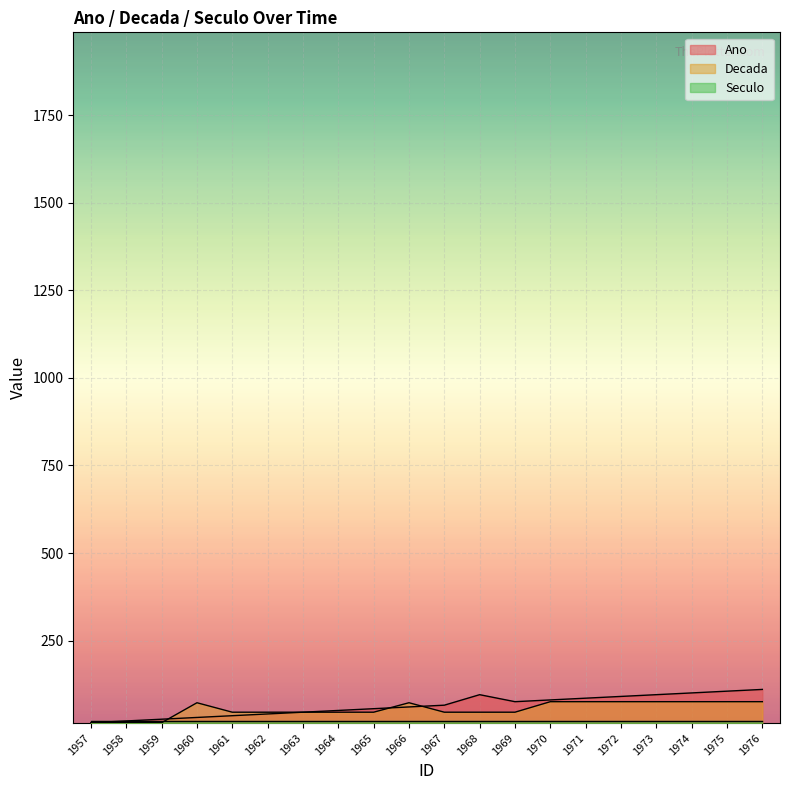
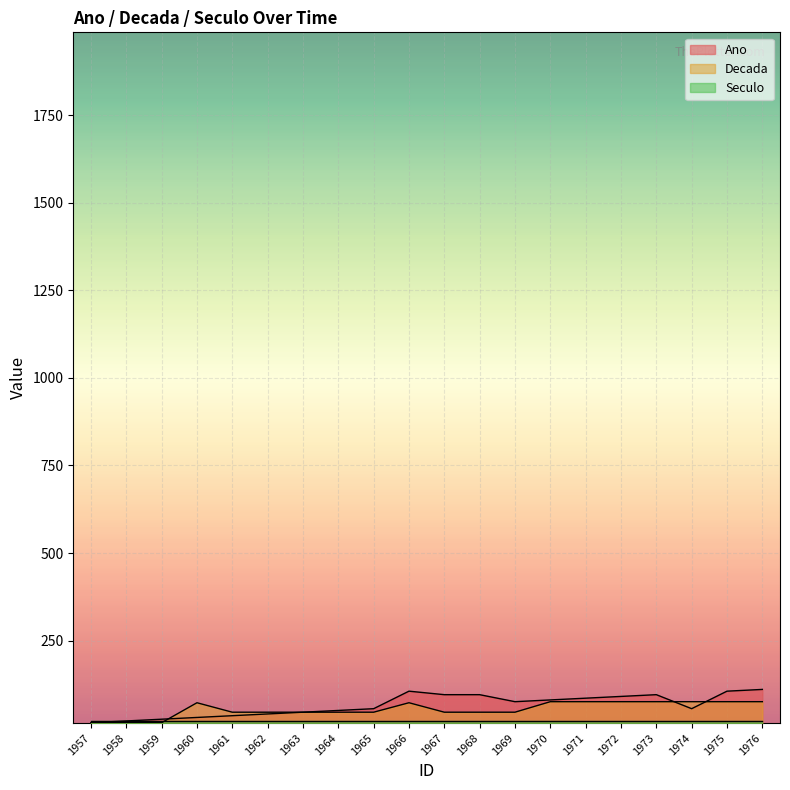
  {
    "Ano": {
      "1960": 30,
      "1961": 40,
      "1965": 60,
-     "1966": 60,
-     "1967": 70,
+     "1966": 110,
+     "1967": 100,
      "1968": 100,
      "1969": 80,
      "1971": 90,
      "1972": 90,
      "1973": 100,
-     "1974": 100,
+     "1974": 60,
      "1975": 110,
      "1976": 110
    },
    "Decada": {
      "1960": 70,
      "1961": 50,
      "1965": 50,
      "1966": 70,
      "1967": 50,
      "1968": 50,
      "1969": 50,
      "1971": 80,
      "1972": 80,
      "1973": 80,
      "1974": 80,
      "1975": 80,
      "1976": 80
    },
    "Seculo": {
      "1960": 20,
      "1961": 20,
      "1962": 20,
      "1963": 20,
      "1964": 20,
      "1965": 20,
      "1966": 20,
      "1967": 20,
      "1968": 20,
      "1969": 20,
      "1970": 20,
      "1971": 20,
      "1972": 20,
      "1973": 20,
      "1974": 20,
      "1975": 20,
      "1976": 20
    }
  }
